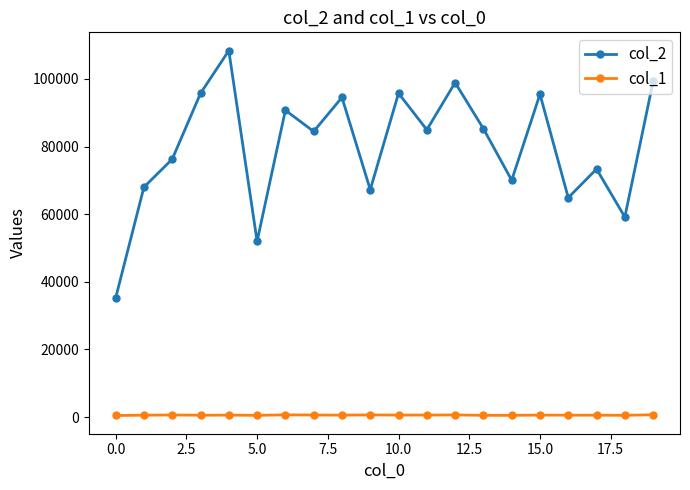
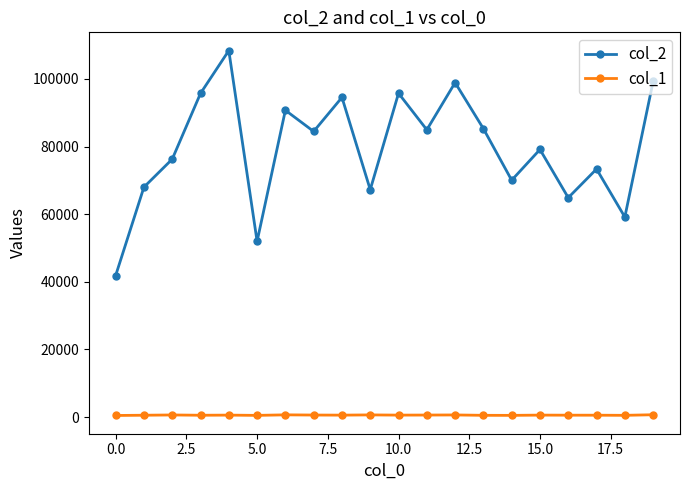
  {
    "col_2": {
-     "0.0": 35000,
+     "0.0": 42000,
      "5.0": 52000,
      "10.0": 96000,
-     "15.0": 95000
+     "15.0": 79000
    },
    "col_1": {
      "0.0": 0,
      "5.0": 0,
      "10.0": 1000,
      "15.0": 1000
    }
  }
